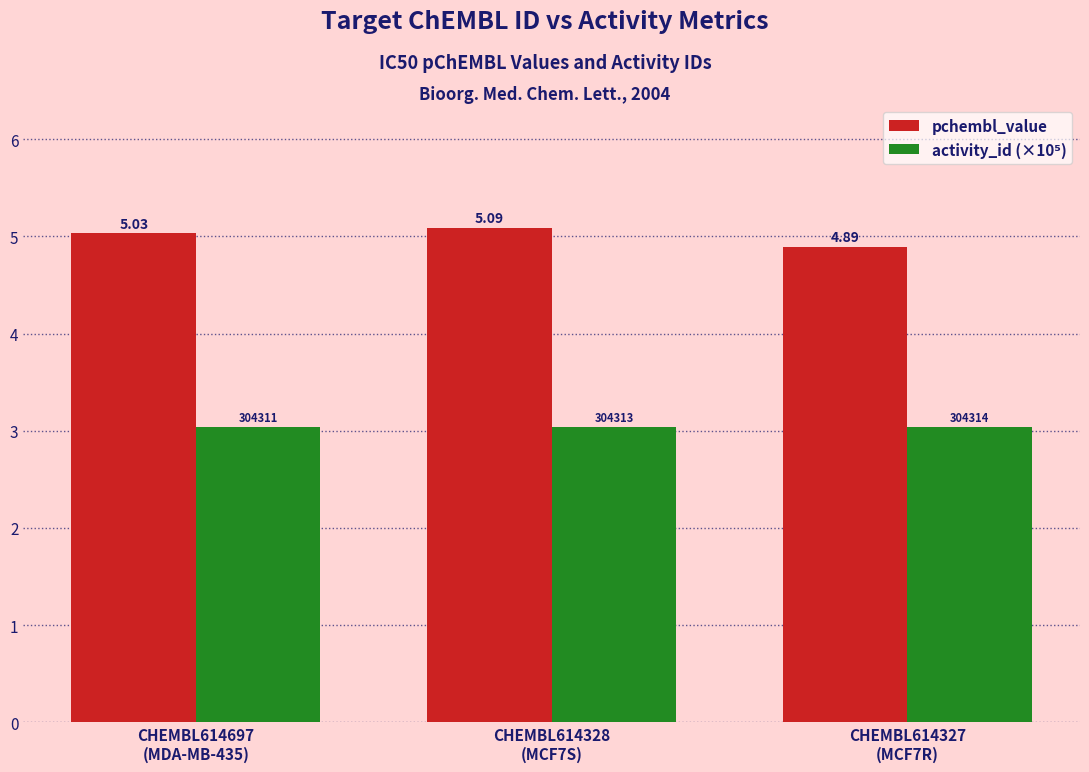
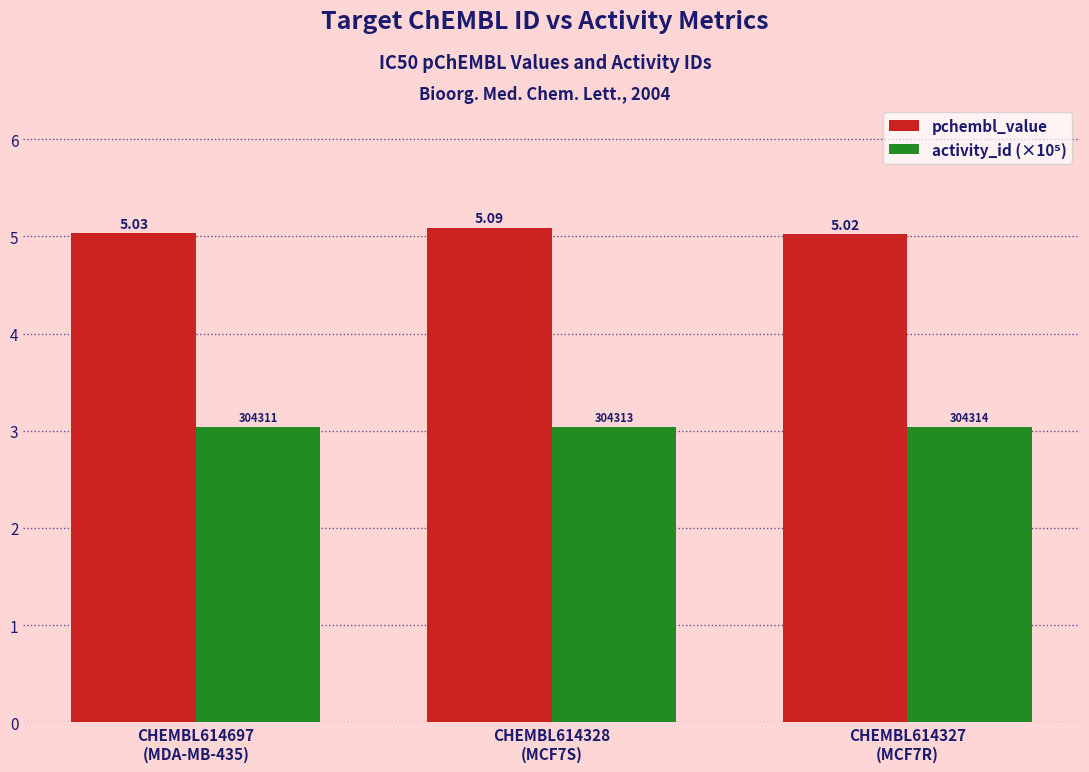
  {
    "pchembl_value": {
      "CHEMBL614697 (MDA-MB-435)": 5.03,
      "CHEMBL614328 (MCF7S)": 5.09,
-     "CHEMBL614327 (MCF7R)": 4.89
+     "CHEMBL614327 (MCF7R)": 5.02
    }
  }
